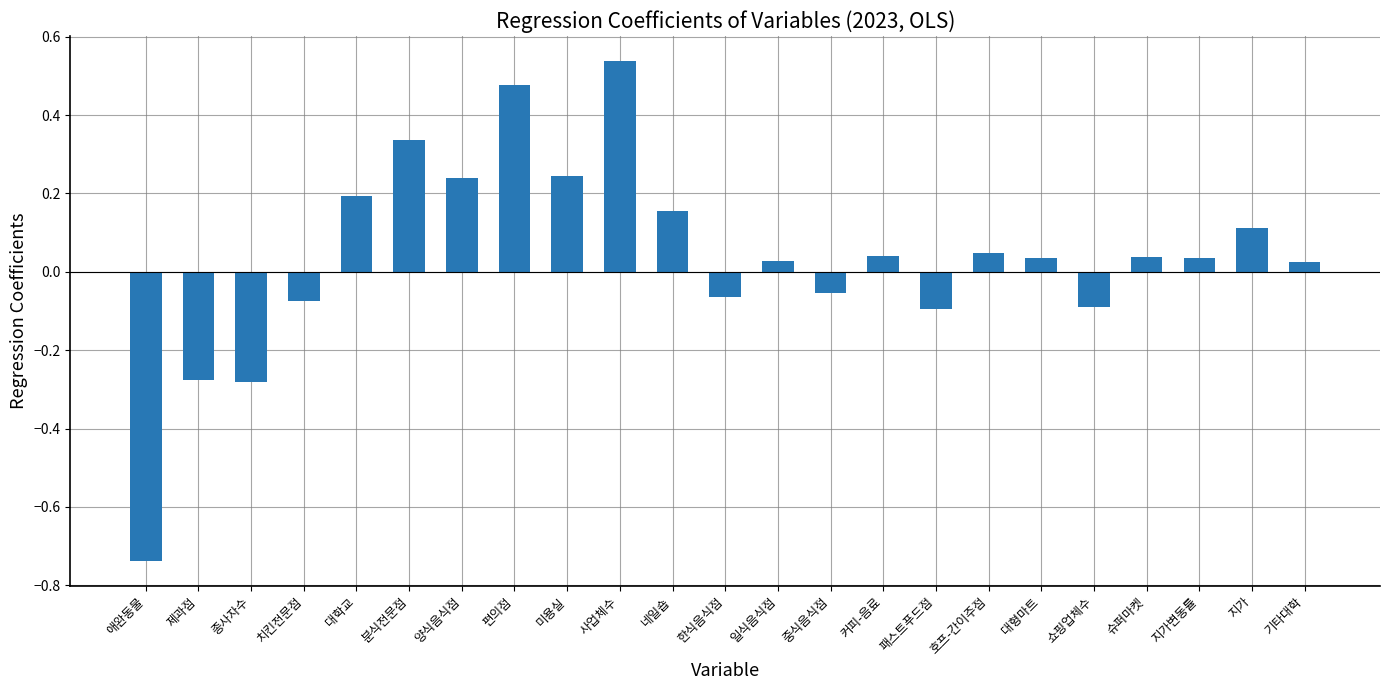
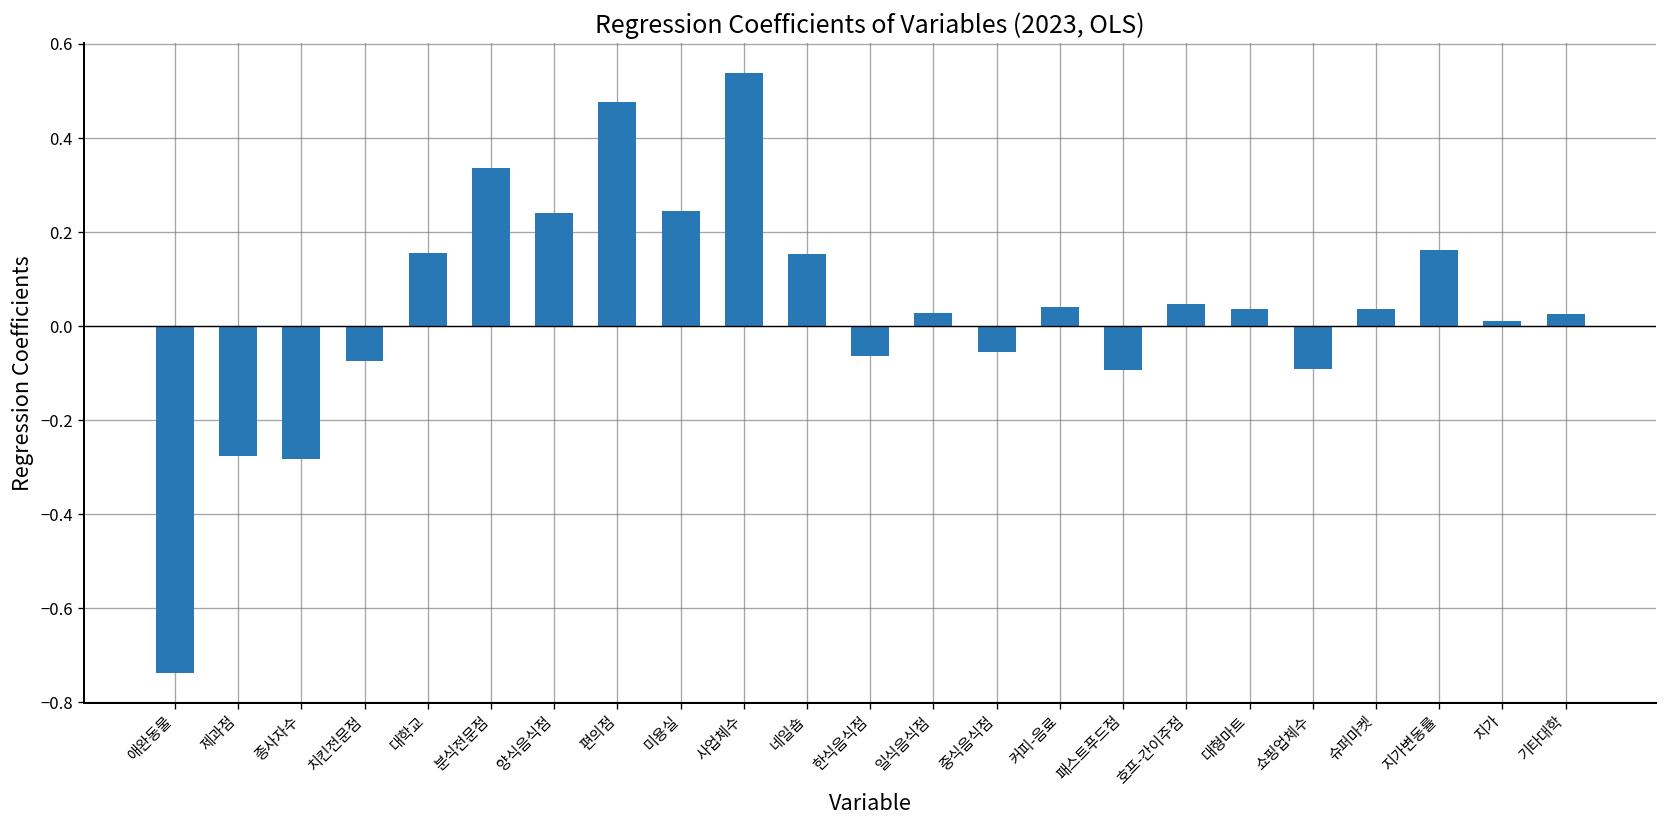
  {
    "애완동물": -0.74,
    "제과점": -0.28,
    "종사자수": -0.28,
    "치킨전문점": -0.07,
-   "대학교": 0.19,
+   "대학교": 0.16,
    "분식전문점": 0.34,
    "양식음식점": 0.24,
    "편의점": 0.48,
    "미용실": 0.24,
    "사업체수": 0.54,
    "네일숍": 0.15,
    "한식음식점": -0.06,
    "일식음식점": 0.03,
    "중식음식점": -0.05,
    "커피-음료": 0.04,
    "패스트푸드점": -0.09,
    "호프-간이주점": 0.05,
    "대형마트": 0.04,
    "쇼핑업체수": -0.09,
    "슈퍼마켓": 0.04,
-   "지가변동률": 0.04,
-   "지가": 0.11,
+   "지가변동률": 0.16,
+   "지가": 0.01,
    "기타대학": 0.03
  }
